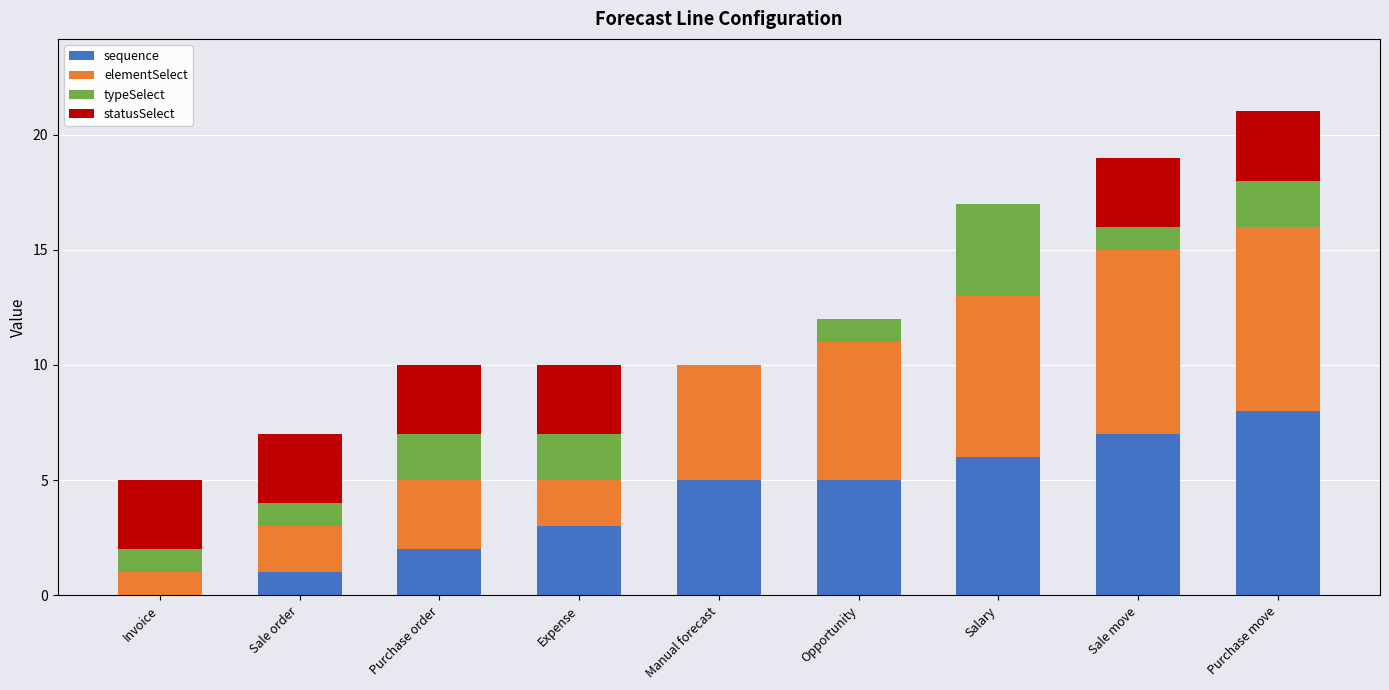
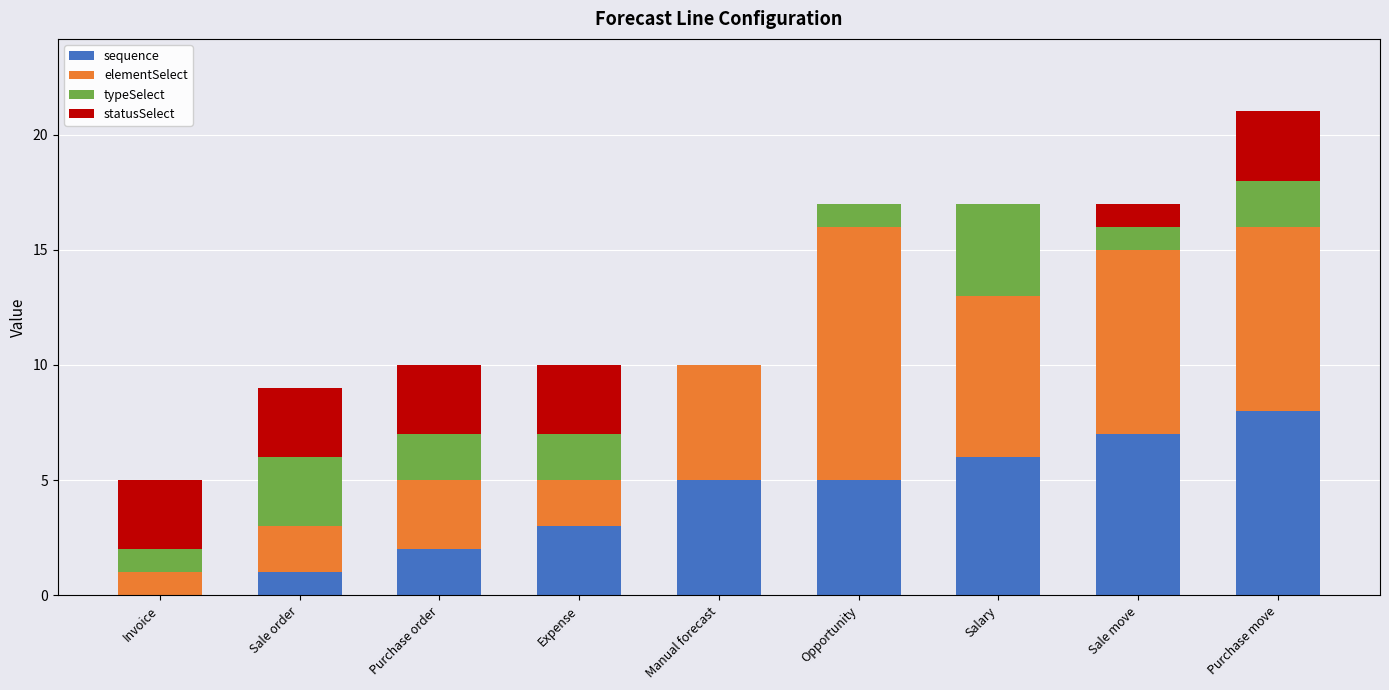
  {
    "sequence": {
      "Invoice": 0,
      "Sale order": 1,
      "Purchase order": 2,
      "Expense": 3,
      "Manual forecast": 5,
      "Opportunity": 5,
      "Salary": 6,
      "Sale move": 7,
      "Purchase move": 8
    },
    "elementSelect": {
      "Invoice": 1,
      "Sale order": 2,
      "Purchase order": 3,
      "Expense": 2,
      "Manual forecast": 5,
-     "Opportunity": 6,
+     "Opportunity": 11,
      "Salary": 7,
      "Sale move": 8,
      "Purchase move": 8
    },
    "typeSelect": {
      "Invoice": 1,
-     "Sale order": 1,
+     "Sale order": 3,
      "Purchase order": 2,
      "Expense": 2,
      "Manual forecast": 0,
      "Opportunity": 1,
      "Salary": 4,
      "Sale move": 1,
      "Purchase move": 2
    },
    "statusSelect": {
      "Invoice": 3,
      "Sale order": 3,
      "Purchase order": 3,
      "Expense": 3,
      "Manual forecast": 0,
      "Opportunity": 0,
      "Salary": 0,
-     "Sale move": 3,
+     "Sale move": 1,
      "Purchase move": 3
    }
  }
